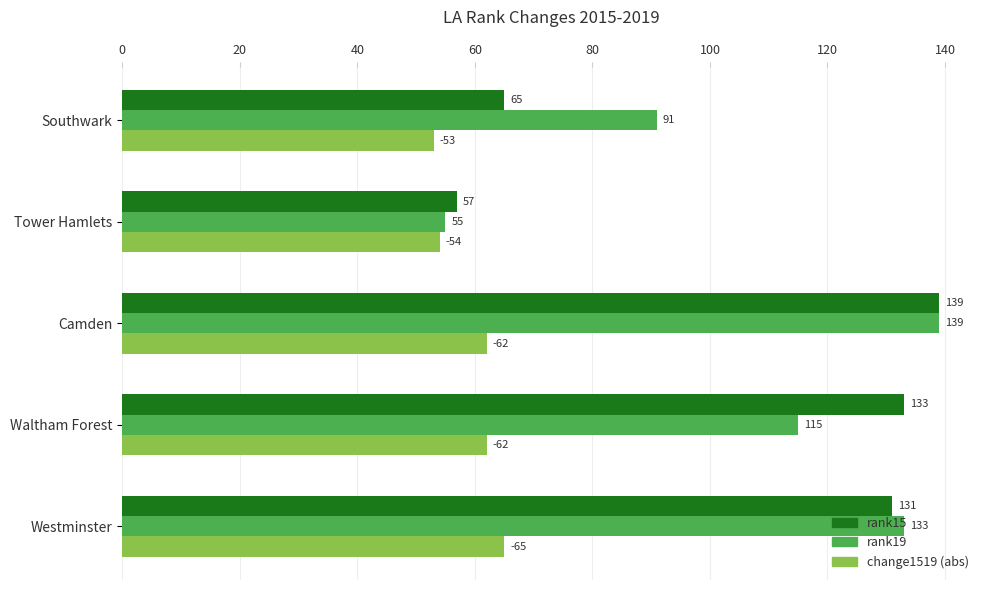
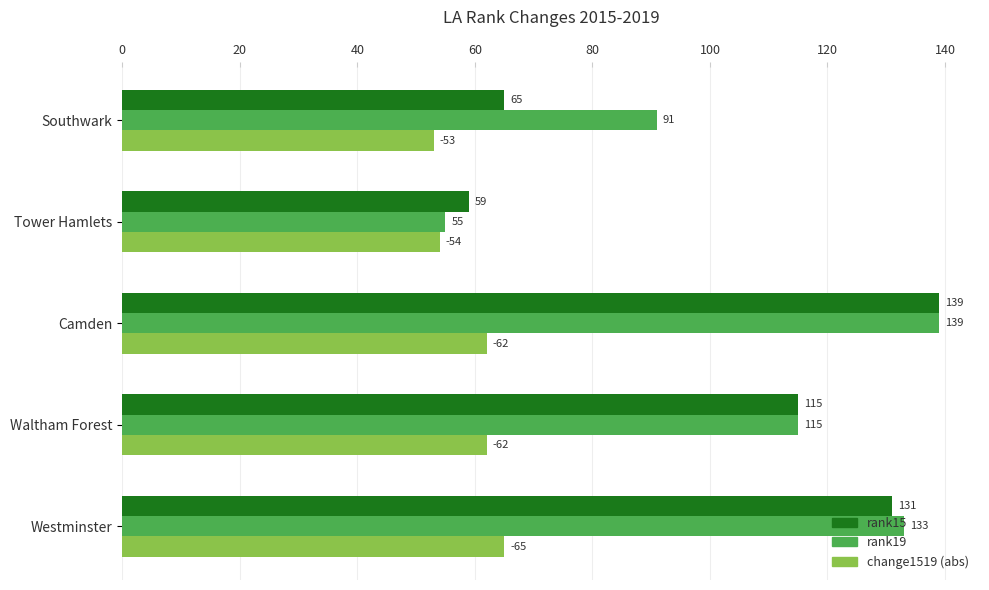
  {
    "rank15": {
      "Southwark": 65,
-     "Tower Hamlets": 57,
+     "Tower Hamlets": 59,
      "Camden": 139,
-     "Waltham Forest": 133,
+     "Waltham Forest": 115,
      "Westminster": 131
    },
    "rank19": {
      "Southwark": 91,
      "Tower Hamlets": 55,
      "Camden": 139,
      "Waltham Forest": 115,
      "Westminster": 133
    }
  }
